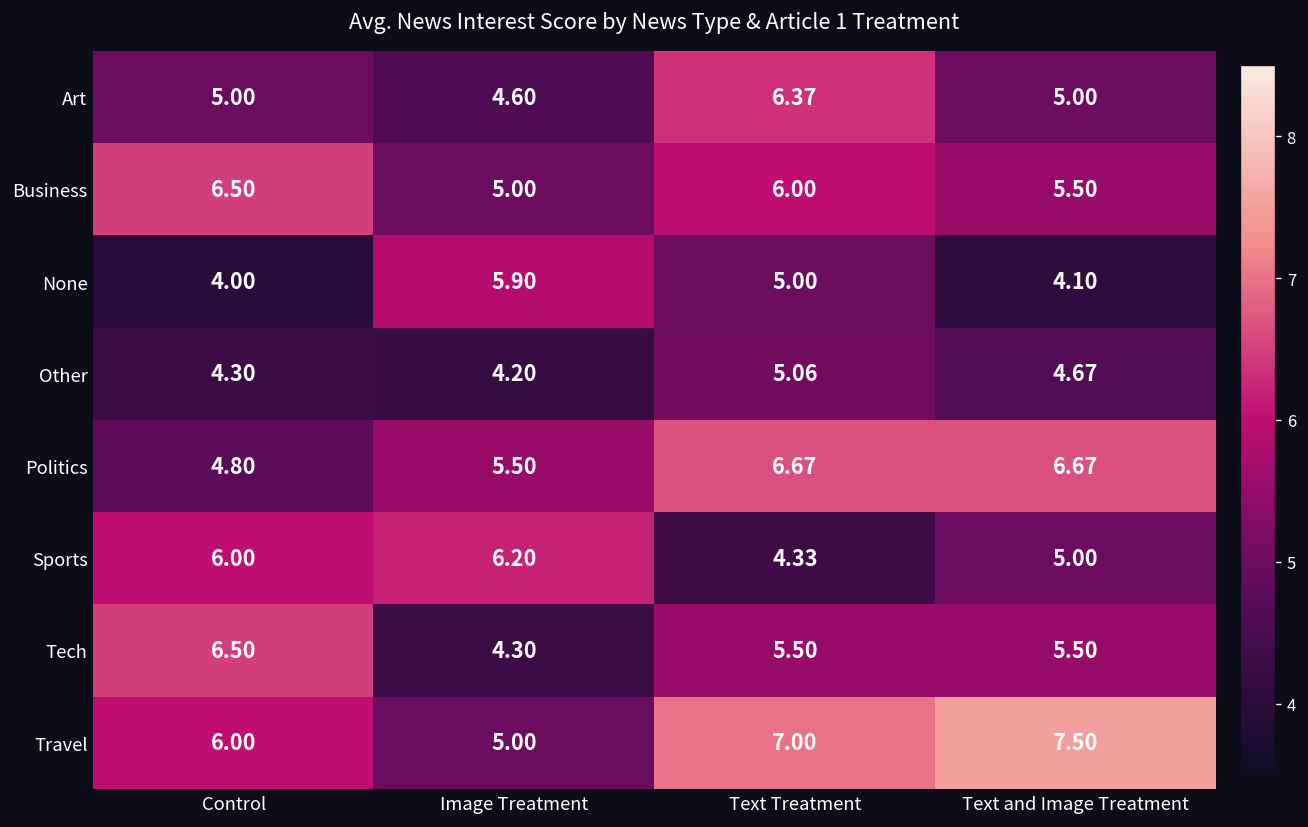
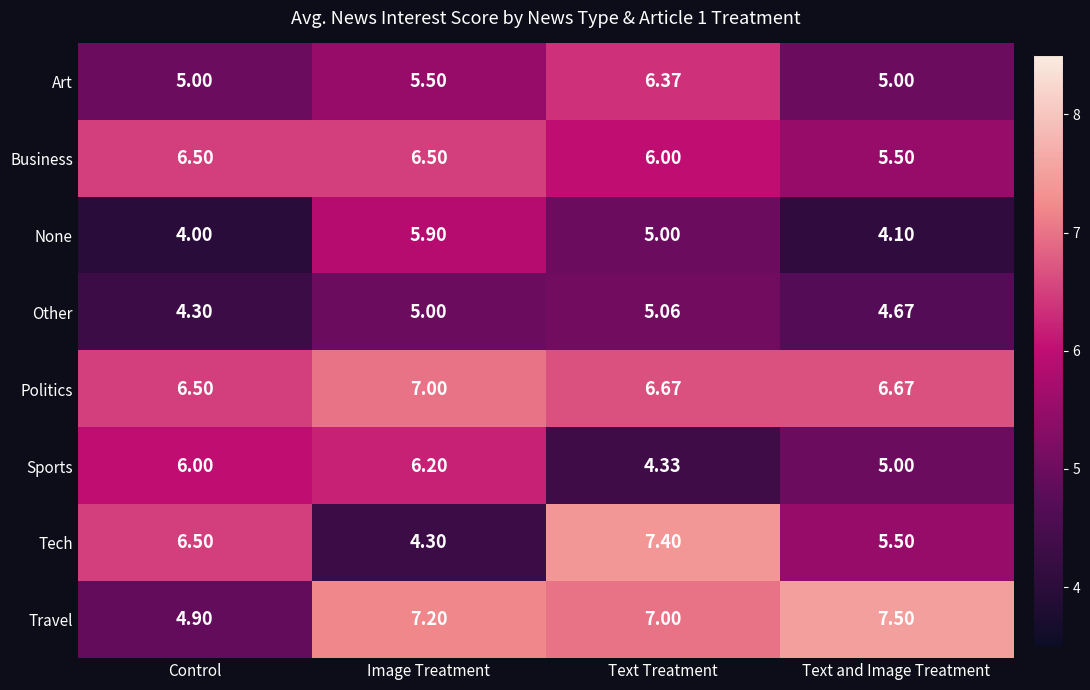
  {
    "Art": {
      "Control": 5.00,
-     "Image Treatment": 4.60,
+     "Image Treatment": 5.50,
      "Text Treatment": 6.37,
      "Text and Image Treatment": 5.00
    },
    "Business": {
      "Control": 6.50,
-     "Image Treatment": 5.00,
+     "Image Treatment": 6.50,
      "Text Treatment": 6.00,
      "Text and Image Treatment": 5.50
    },
    "None": {
      "Control": 4.00,
      "Image Treatment": 5.90,
      "Text Treatment": 5.00,
      "Text and Image Treatment": 4.10
    },
    "Other": {
      "Control": 4.30,
-     "Image Treatment": 4.20,
+     "Image Treatment": 5.00,
      "Text Treatment": 5.06,
      "Text and Image Treatment": 4.67
    },
    "Politics": {
-     "Control": 4.80,
-     "Image Treatment": 5.50,
+     "Control": 6.50,
+     "Image Treatment": 7.00,
      "Text Treatment": 6.67,
      "Text and Image Treatment": 6.67
    },
    "Sports": {
      "Control": 6.00,
      "Image Treatment": 6.20,
      "Text Treatment": 4.33,
      "Text and Image Treatment": 5.00
    },
    "Tech": {
      "Control": 6.50,
      "Image Treatment": 4.30,
-     "Text Treatment": 5.50,
+     "Text Treatment": 7.40,
      "Text and Image Treatment": 5.50
    },
    "Travel": {
-     "Control": 6.00,
-     "Image Treatment": 5.00,
+     "Control": 4.90,
+     "Image Treatment": 7.20,
      "Text Treatment": 7.00,
      "Text and Image Treatment": 7.50
    }
  }
